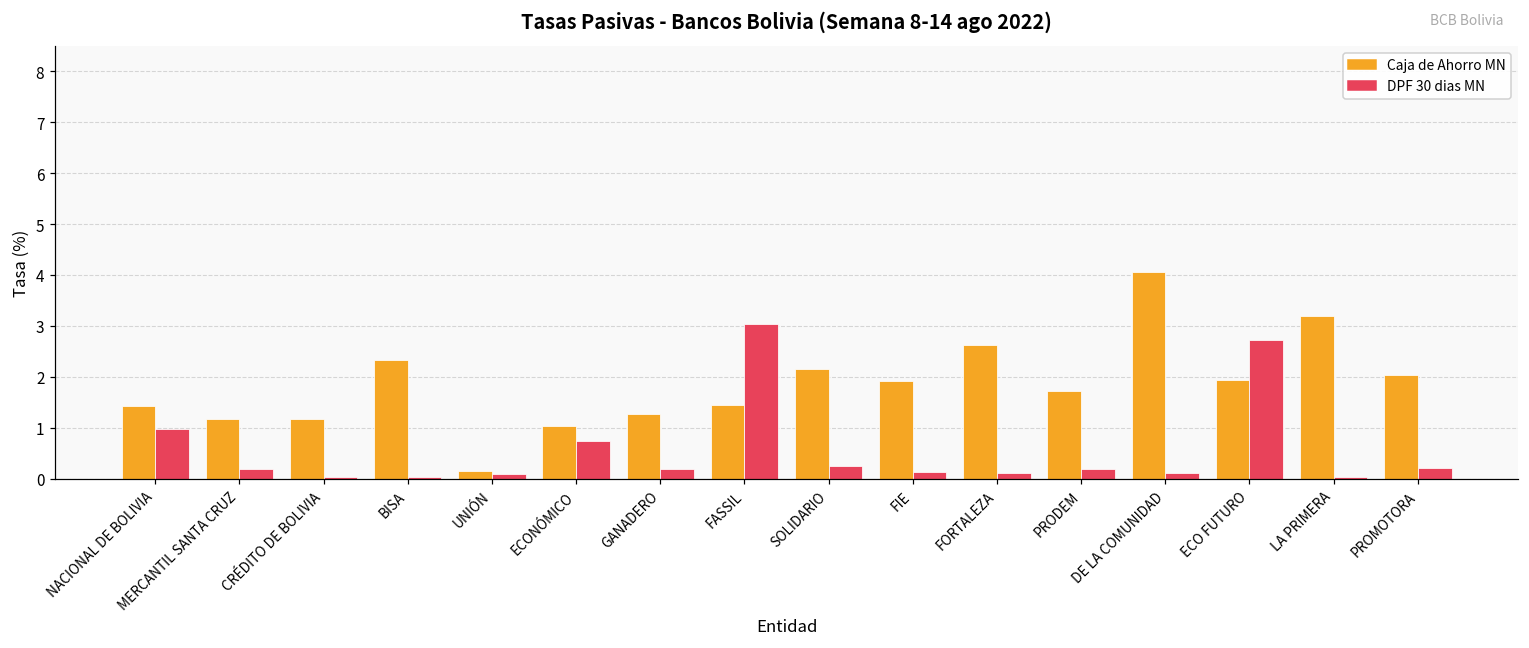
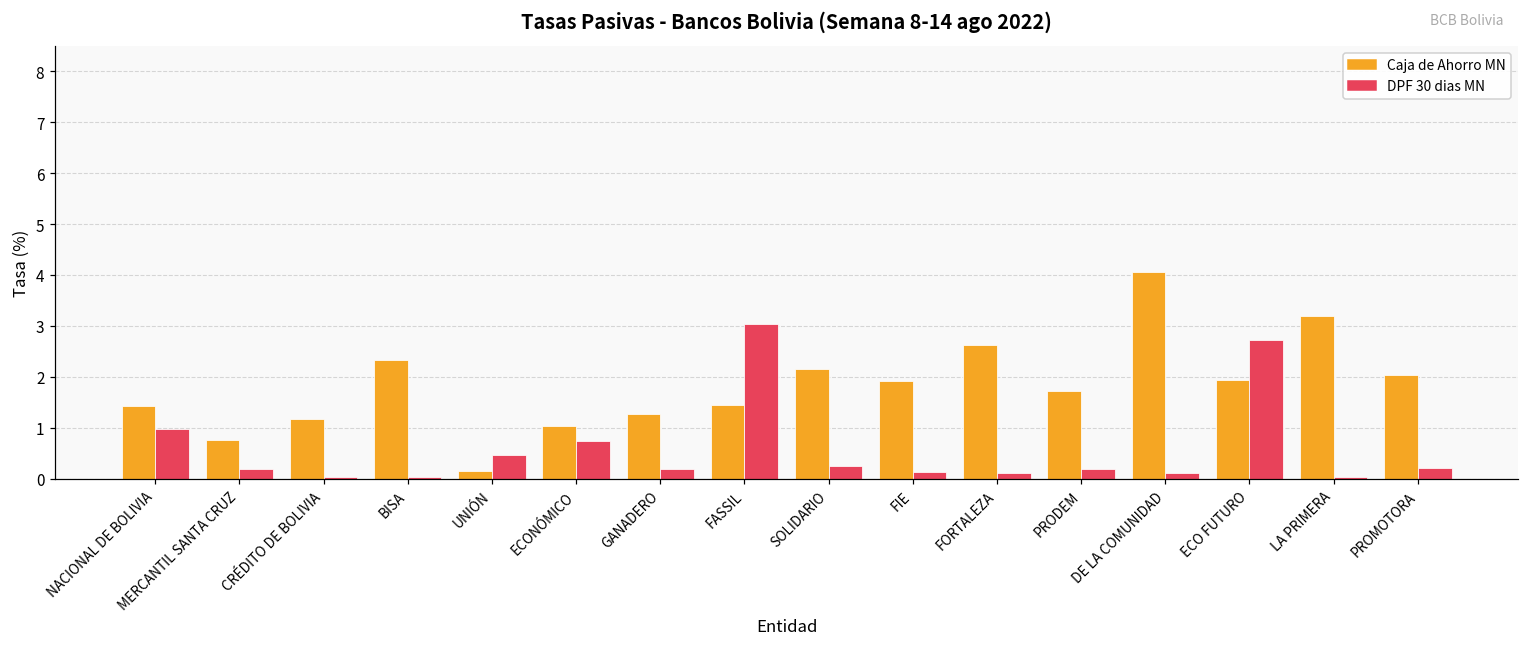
  {
    "Caja de Ahorro MN": {
      "NACIONAL DE BOLIVIA": 1.4,
-     "MERCANTIL SANTA CRUZ": 1.2,
+     "MERCANTIL SANTA CRUZ": 0.8,
      "CRÉDITO DE BOLIVIA": 1.2,
      "BISA": 2.3,
      "UNIÓN": 0.1,
      "ECONÓMICO": 1.0,
      "GANADERO": 1.3,
      "FASSIL": 1.4,
      "SOLIDARIO": 2.2,
      "FIE": 1.9,
      "FORTALEZA": 2.6,
      "PRODEM": 1.7,
      "DE LA COMUNIDAD": 4.1,
      "ECO FUTURO": 1.9,
      "LA PRIMERA": 3.2,
      "PROMOTORA": 2.0
    },
    "DPF 30 dias MN": {
      "NACIONAL DE BOLIVIA": 1.0,
      "MERCANTIL SANTA CRUZ": 0.2,
-     "UNIÓN": 0.1,
+     "UNIÓN": 0.5,
      "ECONÓMICO": 0.7,
      "GANADERO": 0.2,
      "FASSIL": 3.0,
      "SOLIDARIO": 0.2,
      "FIE": 0.1,
      "FORTALEZA": 0.1,
      "PRODEM": 0.2,
      "DE LA COMUNIDAD": 0.1,
      "ECO FUTURO": 2.7,
      "PROMOTORA": 0.2
    }
  }
